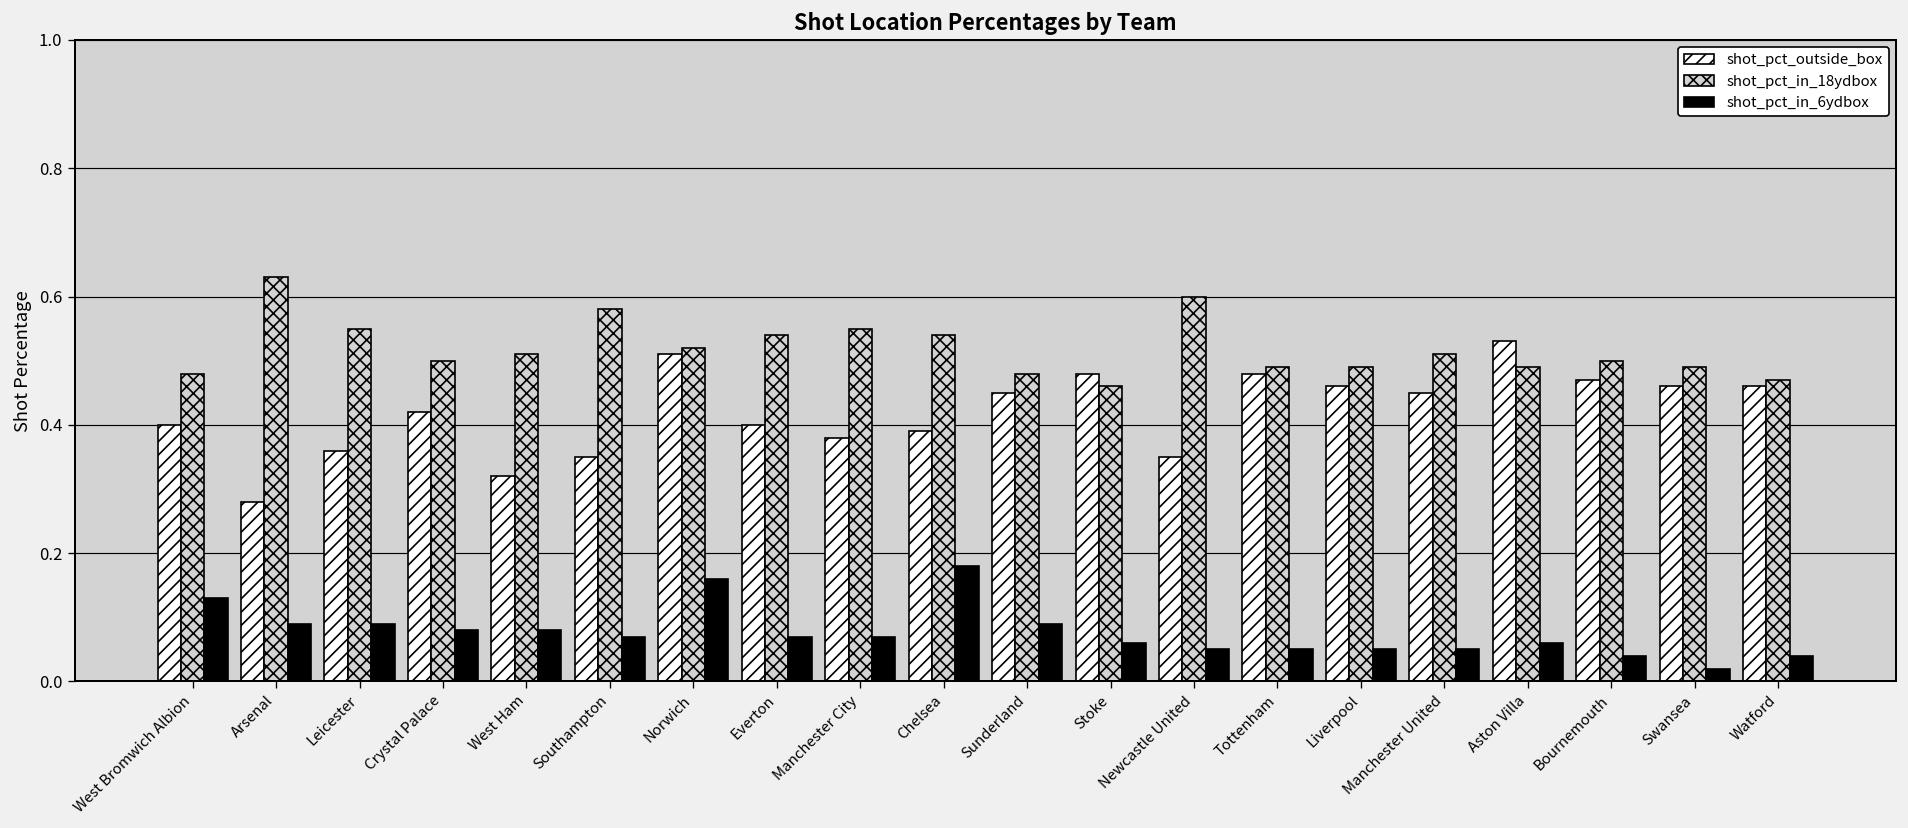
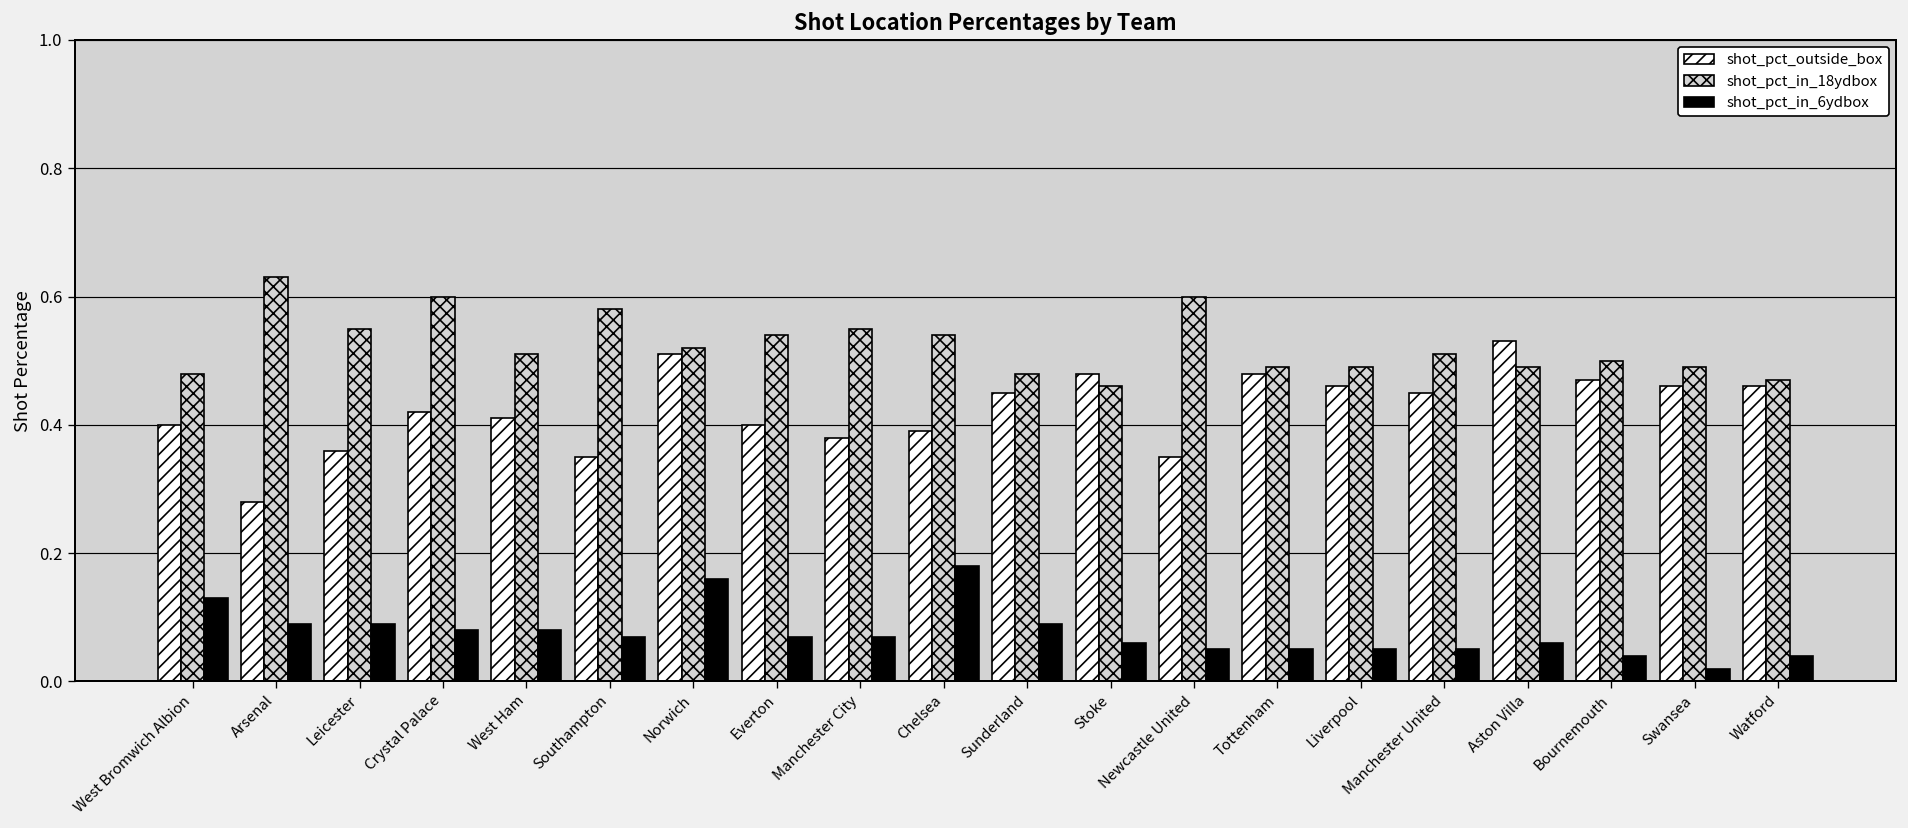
  {
    "shot_pct_outside_box": {
      "West Bromwich Albion": 0.40,
      "Arsenal": 0.28,
      "Leicester": 0.36,
      "Crystal Palace": 0.42,
-     "West Ham": 0.32,
+     "West Ham": 0.41,
      "Southampton": 0.35,
      "Norwich": 0.51,
      "Everton": 0.40,
      "Manchester City": 0.38,
      "Chelsea": 0.39,
      "Sunderland": 0.45,
      "Stoke": 0.48,
      "Newcastle United": 0.35,
      "Tottenham": 0.48,
      "Liverpool": 0.46,
      "Manchester United": 0.45,
      "Aston Villa": 0.53,
      "Bournemouth": 0.47,
      "Swansea": 0.46,
      "Watford": 0.46
    },
    "shot_pct_in_18ydbox": {
      "West Bromwich Albion": 0.48,
      "Arsenal": 0.63,
      "Leicester": 0.55,
-     "Crystal Palace": 0.5,
+     "Crystal Palace": 0.6,
      "West Ham": 0.51,
      "Southampton": 0.58,
      "Norwich": 0.52,
      "Everton": 0.54,
      "Manchester City": 0.55,
      "Chelsea": 0.54,
      "Sunderland": 0.48,
      "Stoke": 0.46,
      "Newcastle United": 0.6,
      "Tottenham": 0.49,
      "Liverpool": 0.49,
      "Manchester United": 0.51,
      "Aston Villa": 0.49,
      "Bournemouth": 0.5,
      "Swansea": 0.49,
      "Watford": 0.47
    },
    "shot_pct_in_6ydbox": {
      "West Bromwich Albion": 0.13,
      "Arsenal": 0.09,
      "Leicester": 0.09,
      "Crystal Palace": 0.08,
      "West Ham": 0.08,
      "Southampton": 0.07,
      "Norwich": 0.16,
      "Everton": 0.07,
      "Manchester City": 0.07,
      "Chelsea": 0.18,
      "Sunderland": 0.09,
      "Stoke": 0.06,
      "Newcastle United": 0.05,
      "Tottenham": 0.05,
      "Liverpool": 0.05,
      "Manchester United": 0.05,
      "Aston Villa": 0.06,
      "Bournemouth": 0.04,
      "Swansea": 0.02,
      "Watford": 0.04
    }
  }
